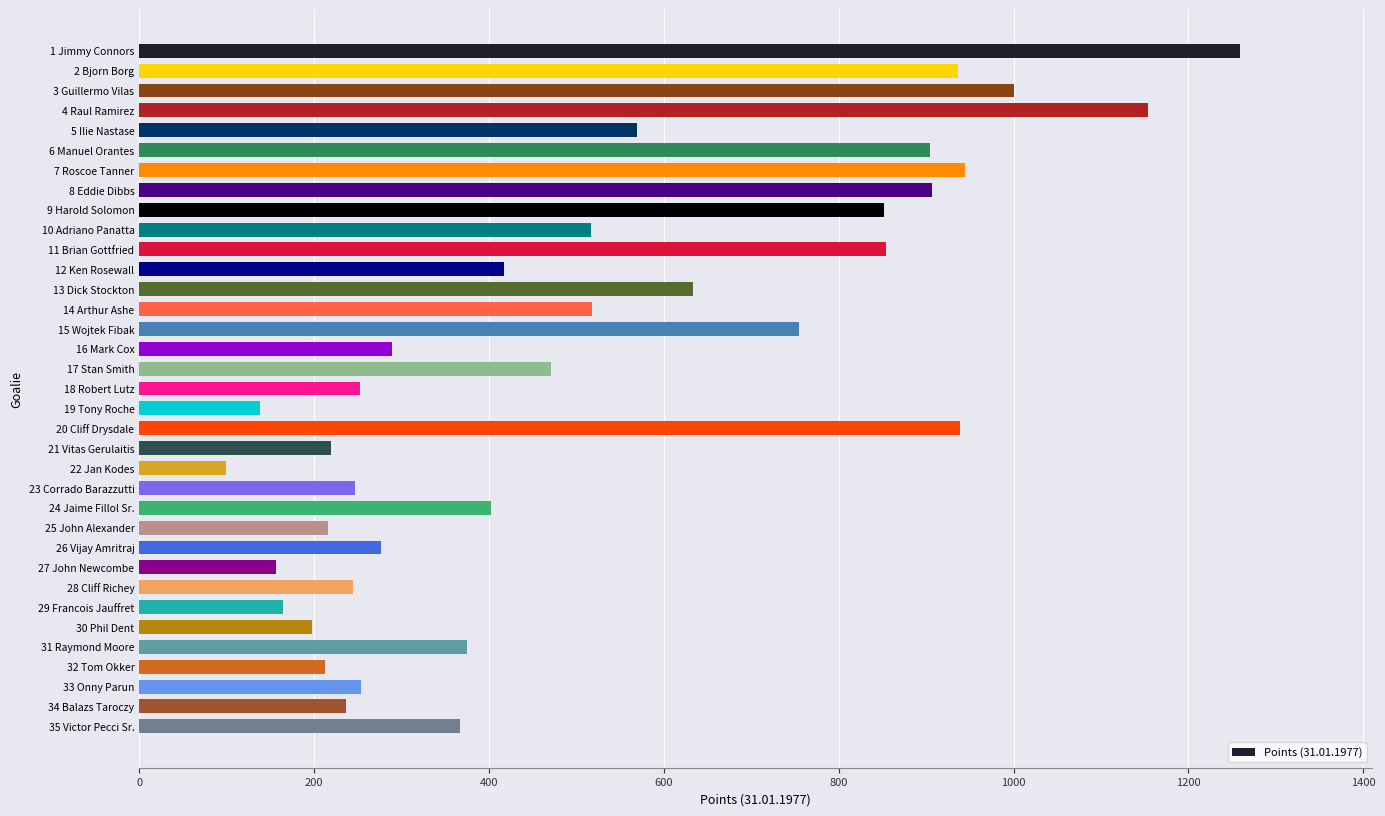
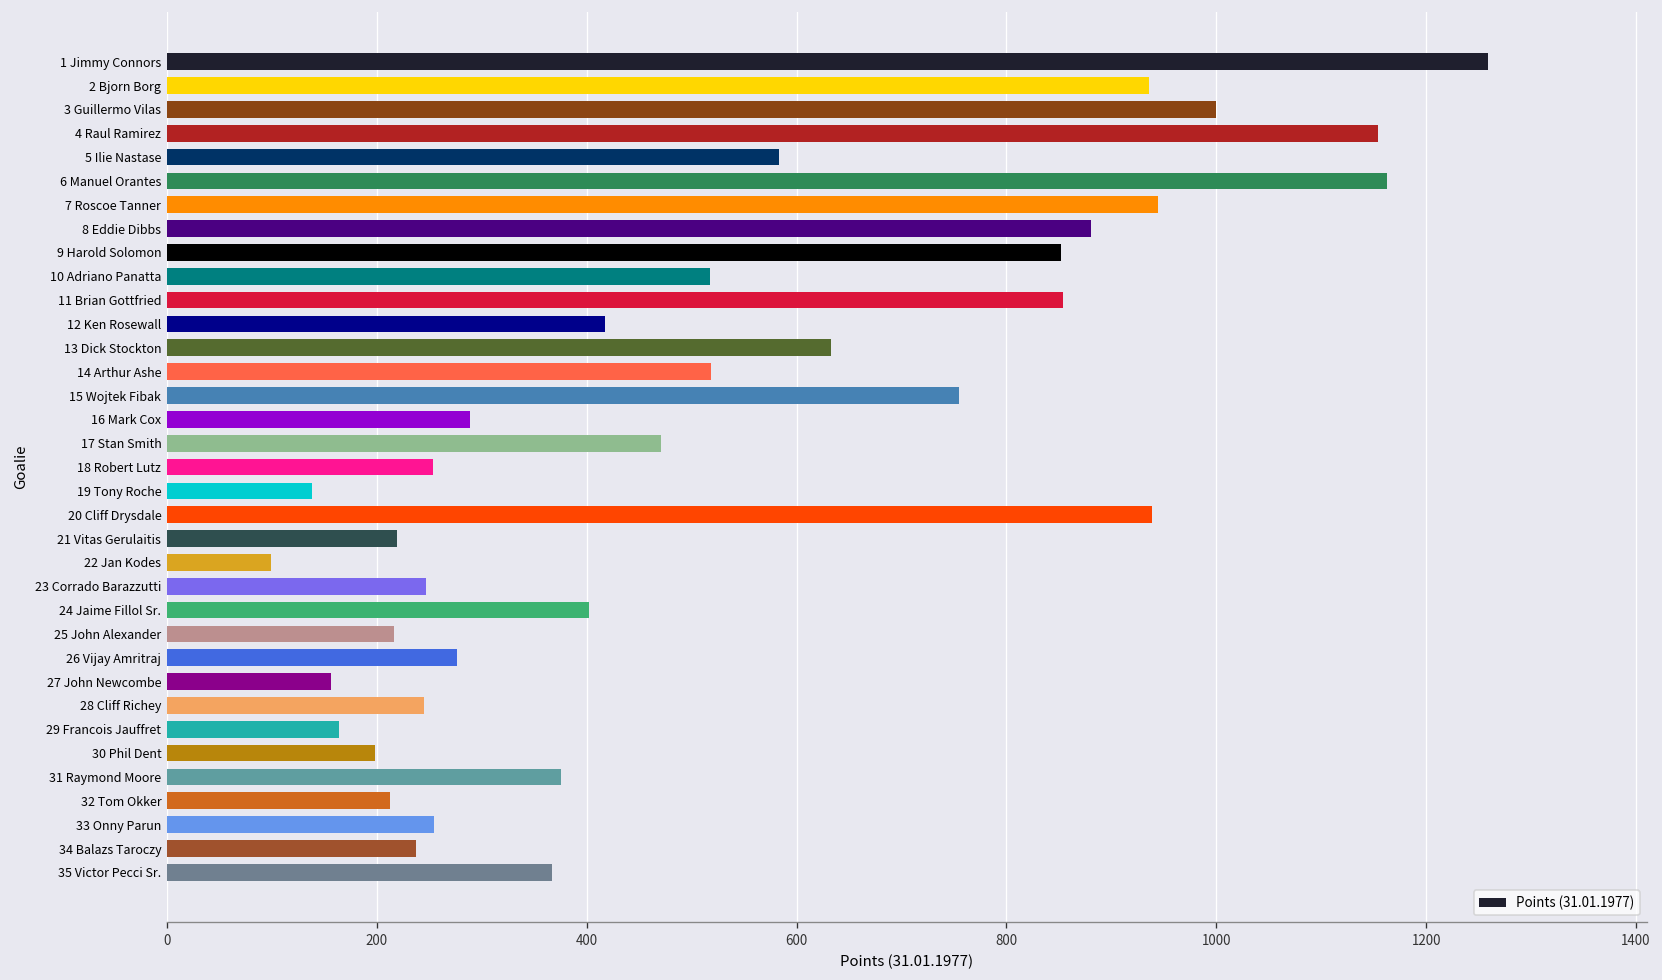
  {
    "1 Jimmy Connors": 1260,
    "2 Bjorn Borg": 940,
    "3 Guillermo Vilas": 1000,
    "4 Raul Ramirez": 1150,
-   "5 Ilie Nastase": 570,
-   "6 Manuel Orantes": 900,
+   "5 Ilie Nastase": 580,
+   "6 Manuel Orantes": 1160,
    "7 Roscoe Tanner": 940,
-   "8 Eddie Dibbs": 910,
+   "8 Eddie Dibbs": 880,
    "9 Harold Solomon": 850,
    "10 Adriano Panatta": 520,
    "11 Brian Gottfried": 850,
    "12 Ken Rosewall": 420,
    "13 Dick Stockton": 630,
    "14 Arthur Ashe": 520,
    "15 Wojtek Fibak": 760,
    "16 Mark Cox": 290,
    "17 Stan Smith": 470,
    "18 Robert Lutz": 250,
    "19 Tony Roche": 140,
    "20 Cliff Drysdale": 940,
    "21 Vitas Gerulaitis": 220,
    "22 Jan Kodes": 100,
    "23 Corrado Barazzutti": 250,
    "24 Jaime Fillol Sr.": 400,
    "25 John Alexander": 220,
    "26 Vijay Amritraj": 280,
    "27 John Newcombe": 160,
    "28 Cliff Richey": 250,
    "29 Francois Jauffret": 160,
    "30 Phil Dent": 200,
    "31 Raymond Moore": 380,
    "32 Tom Okker": 210,
    "33 Onny Parun": 250,
    "34 Balazs Taroczy": 240,
    "35 Victor Pecci Sr.": 370
  }
